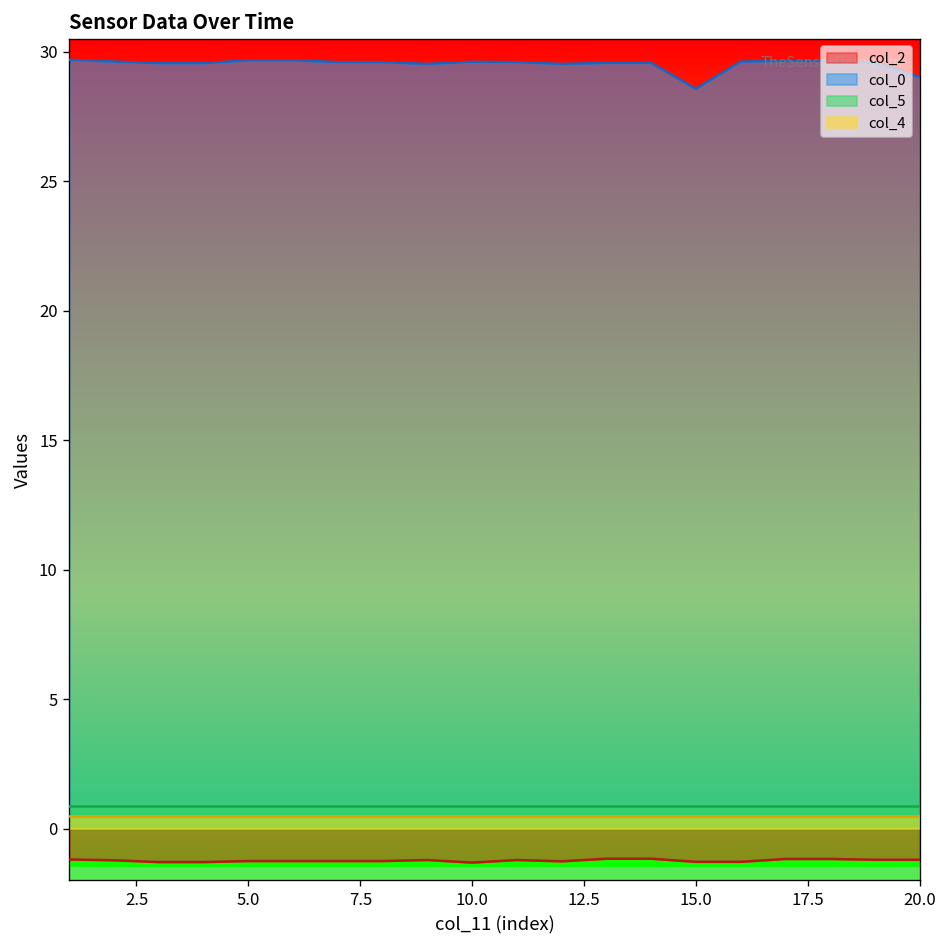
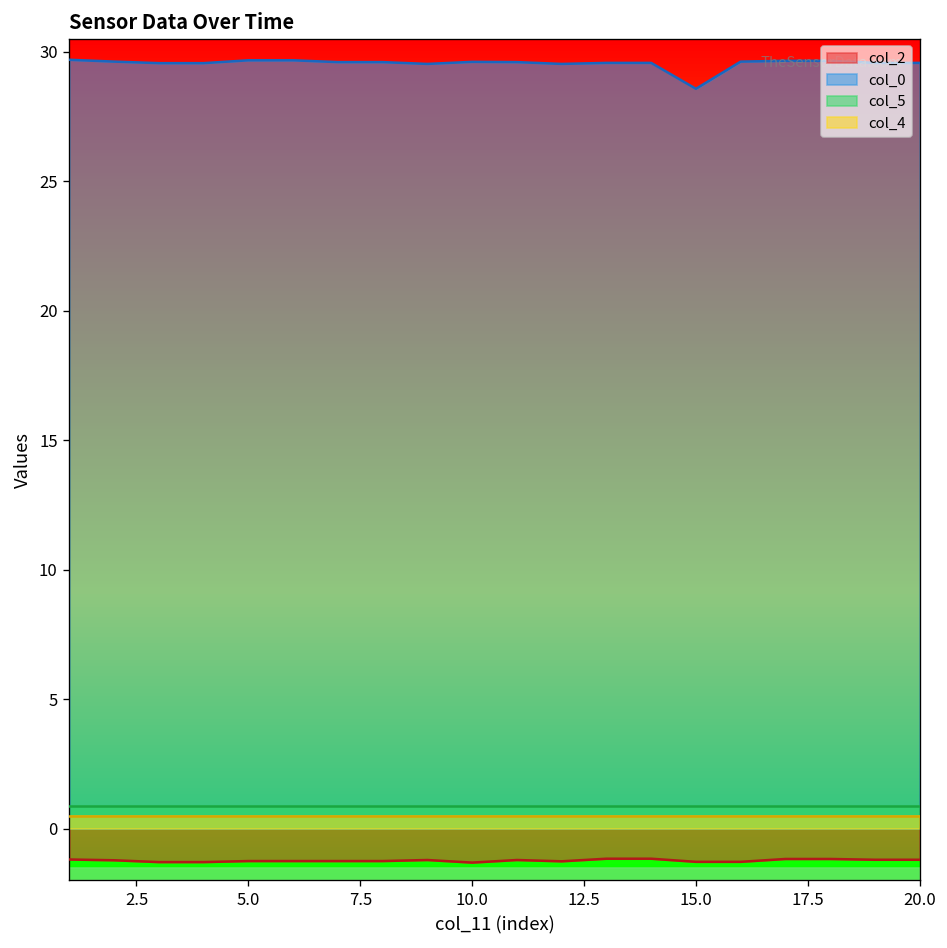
  {
    "col_0": {
      "5.0": 29.7,
      "10.0": 29.6,
      "15.0": 28.6,
-     "20.0": 29.0
+     "20.0": 29.6
    },
    "col_5": {
      "5.0": 0.9,
      "10.0": 0.9,
      "15.0": 0.9,
      "20.0": 0.9
    },
    "col_4": {
      "5.0": 0.5,
      "10.0": 0.5,
      "15.0": 0.5,
      "20.0": 0.5
    }
  }
